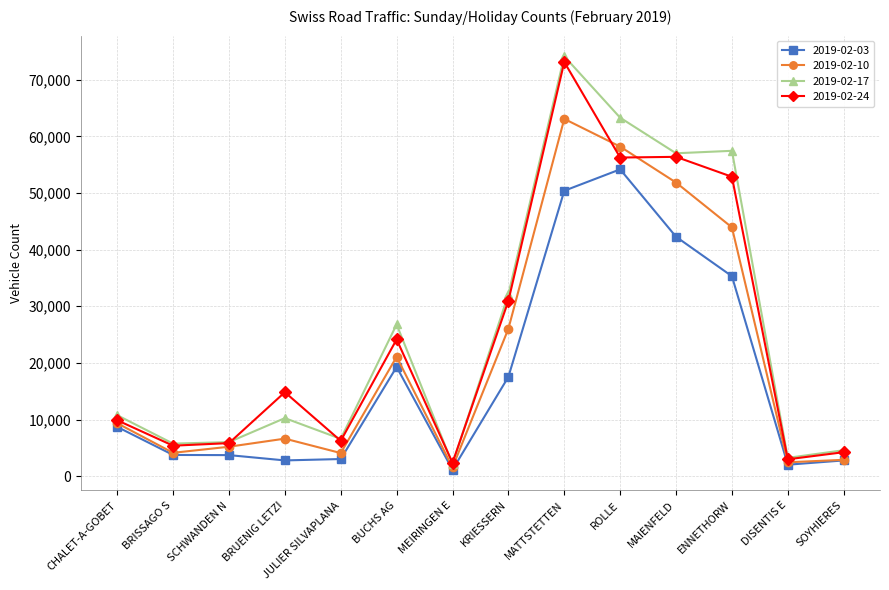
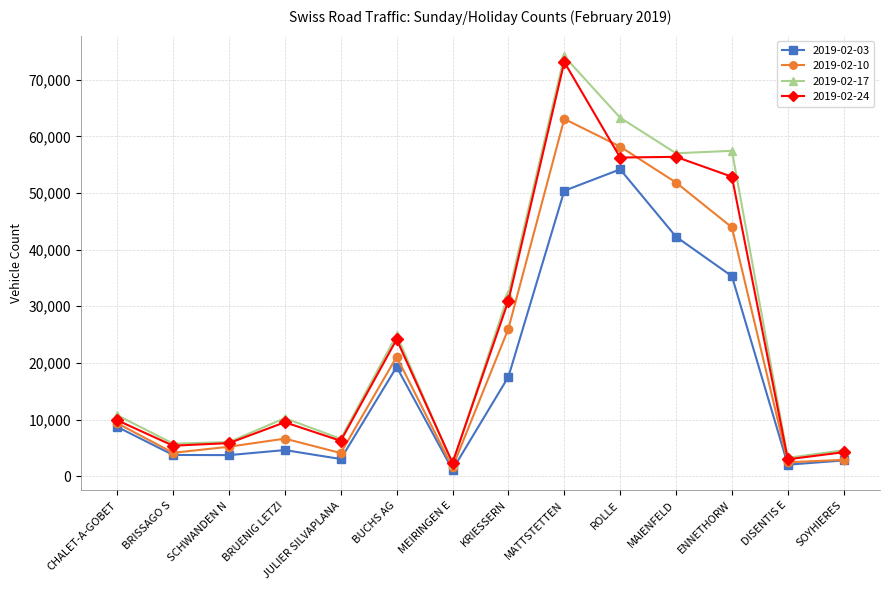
  {
    "2019-02-03": {
      "CHALET-A-GOBET": "9,000",
      "SCHWANDEN N": "4,000",
-     "BRUENIG LETZI": "3,000",
+     "BRUENIG LETZI": "5,000",
      "JULIER SILVAPLANA": "3,000",
      "BUCHS AG": "19,000",
      "KRIESSERN": "18,000",
      "MATTSTETTEN": "50,000",
      "ROLLE": "54,000",
      "MAIENFELD": "42,000",
      "ENNETHORW": "35,000"
    },
    "2019-02-10": {
      "CHALET-A-GOBET": "9,000",
      "SCHWANDEN N": "5,000",
      "BRUENIG LETZI": "7,000",
      "JULIER SILVAPLANA": "4,000",
      "BUCHS AG": "21,000",
      "KRIESSERN": "26,000",
      "MATTSTETTEN": "63,000",
      "ROLLE": "58,000",
      "MAIENFELD": "52,000",
      "ENNETHORW": "44,000"
    },
    "2019-02-17": {
      "CHALET-A-GOBET": "11,000",
      "BRUENIG LETZI": "10,000",
-     "BUCHS AG": "27,000",
+     "BUCHS AG": "25,000",
      "KRIESSERN": "32,000",
      "MATTSTETTEN": "74,000",
      "ROLLE": "63,000",
      "MAIENFELD": "57,000",
      "ENNETHORW": "57,000"
    },
    "2019-02-24": {
      "CHALET-A-GOBET": "10,000",
-     "BRUENIG LETZI": "15,000",
+     "BRUENIG LETZI": "10,000",
      "BUCHS AG": "24,000",
      "KRIESSERN": "31,000",
      "MATTSTETTEN": "73,000",
      "ROLLE": "56,000",
      "MAIENFELD": "56,000",
      "ENNETHORW": "53,000"
    }
  }
